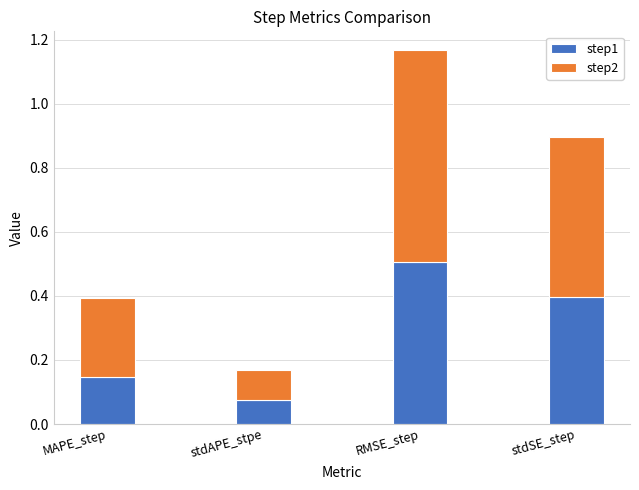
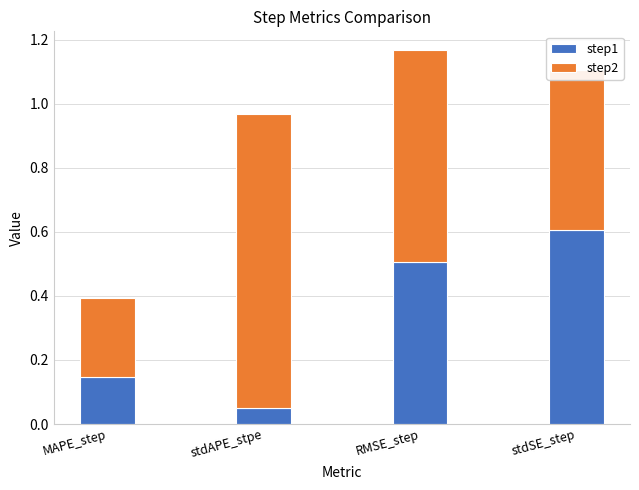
  {
    "step1": {
      "MAPE_step": 0.15,
-     "stdAPE_stpe": 0.08,
+     "stdAPE_stpe": 0.05,
      "RMSE_step": 0.51,
-     "stdSE_step": 0.40
+     "stdSE_step": 0.61
    },
    "step2": {
      "MAPE_step": 0.25,
-     "stdAPE_stpe": 0.09,
+     "stdAPE_stpe": 0.92,
      "RMSE_step": 0.66
    }
  }
